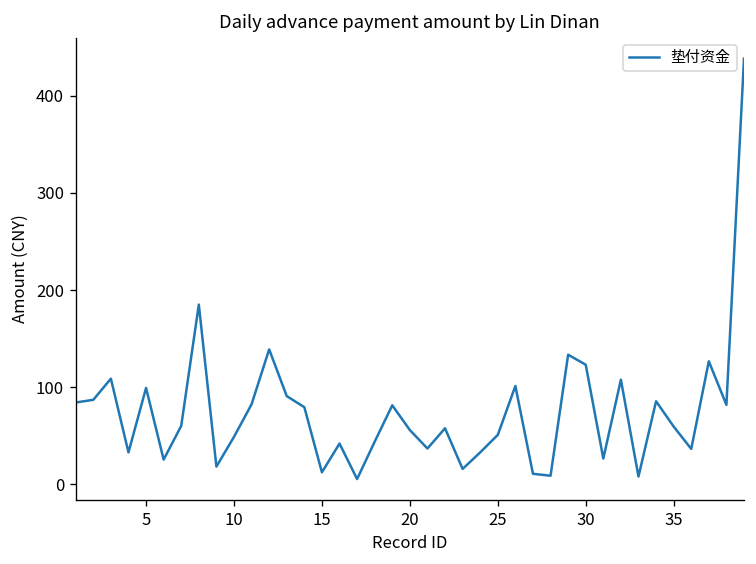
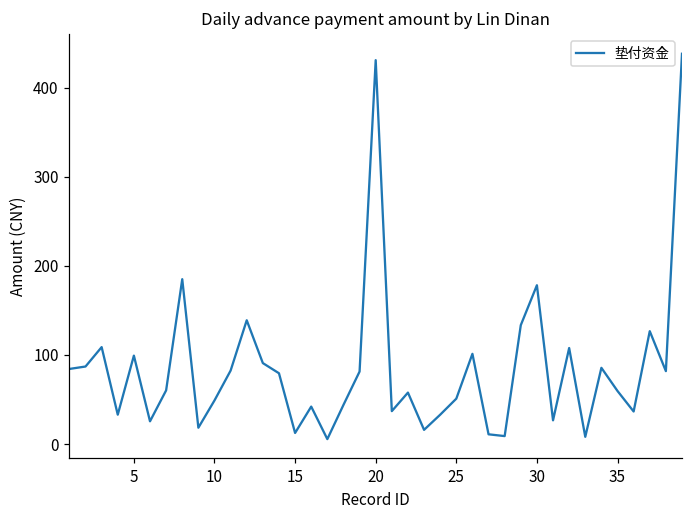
  {
    "5": 100,
    "10": 50,
    "15": 10,
-   "20": 60,
+   "20": 430,
    "25": 50,
-   "30": 120,
+   "30": 180,
    "35": 60
  }
